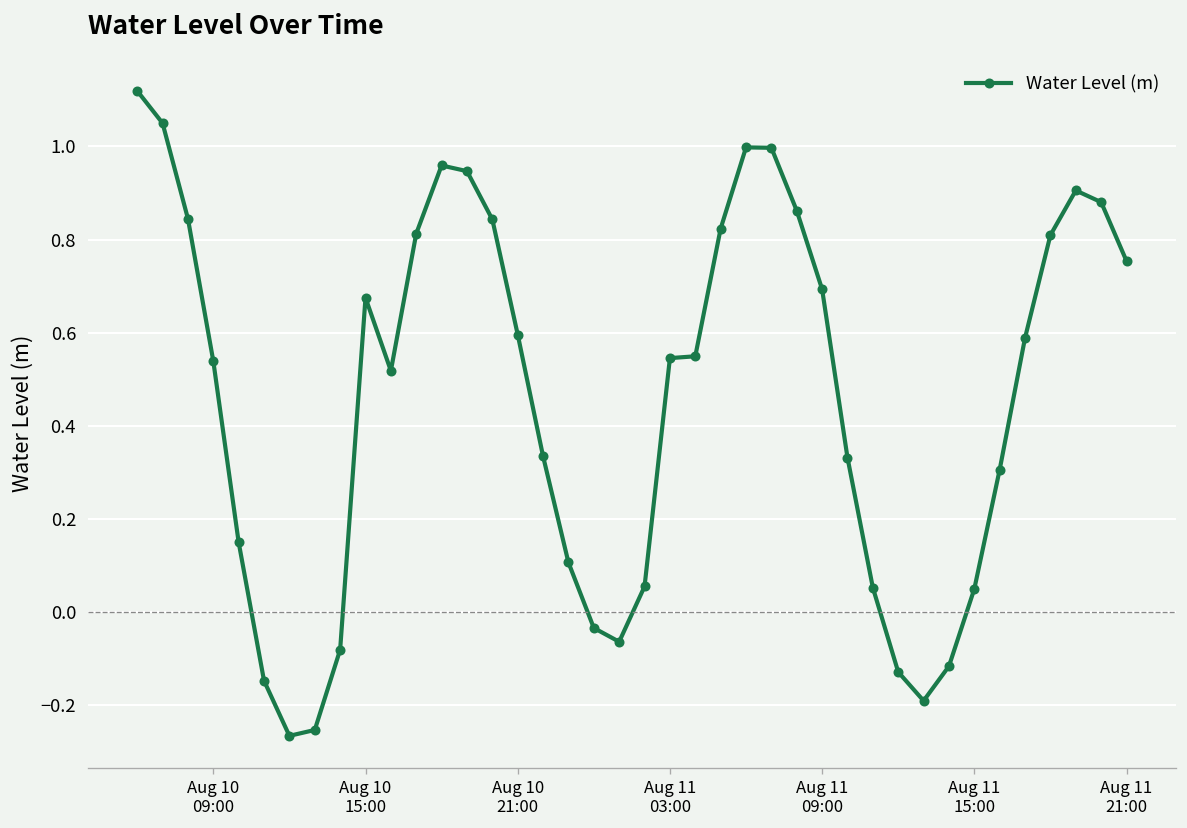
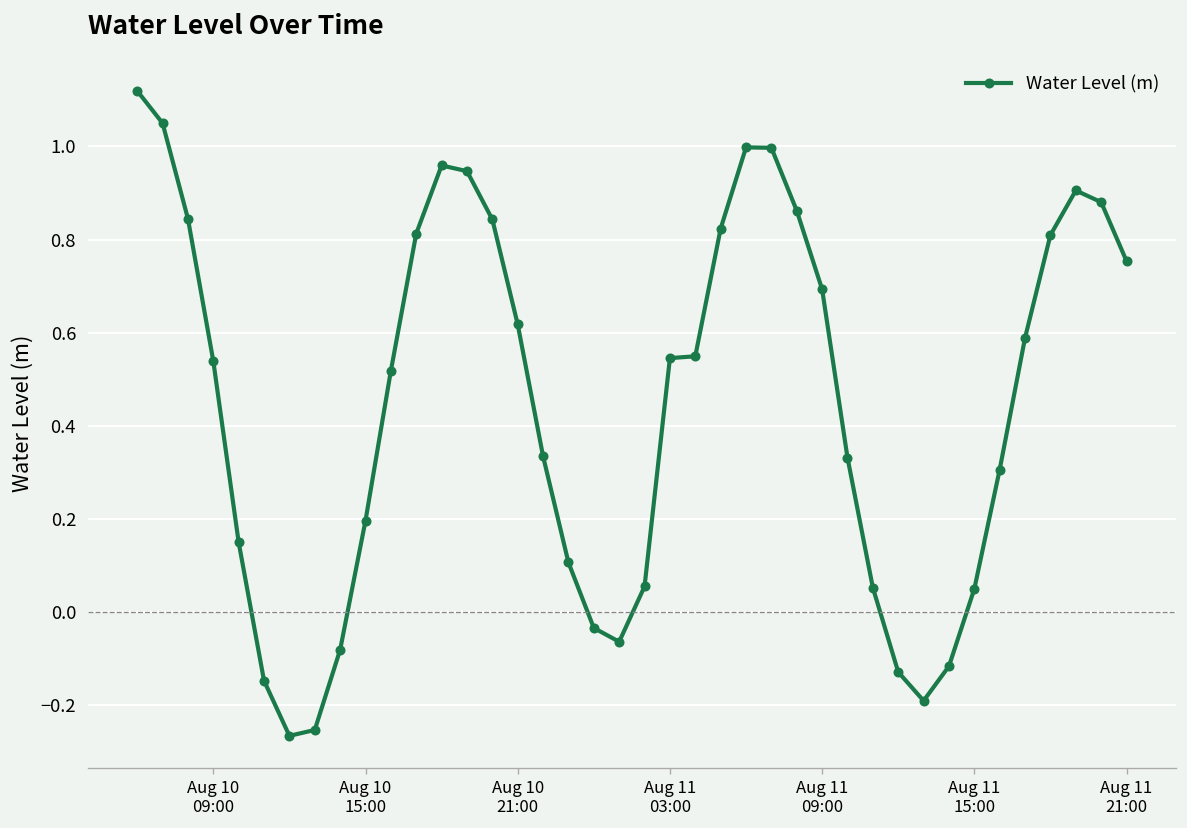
  {
    "Aug 10 09:00": 0.54,
-   "Aug 10 15:00": 0.67,
-   "Aug 10 21:00": 0.60,
+   "Aug 10 15:00": 0.20,
+   "Aug 10 21:00": 0.62,
    "Aug 11 03:00": 0.55,
    "Aug 11 09:00": 0.69,
    "Aug 11 15:00": 0.05,
    "Aug 11 21:00": 0.75
  }
